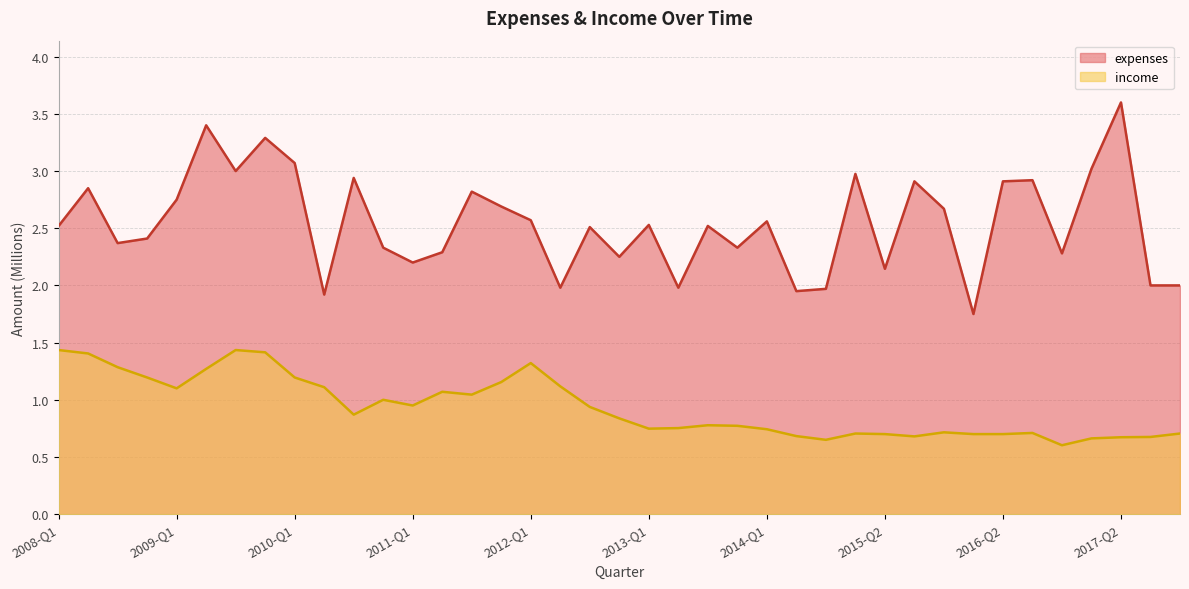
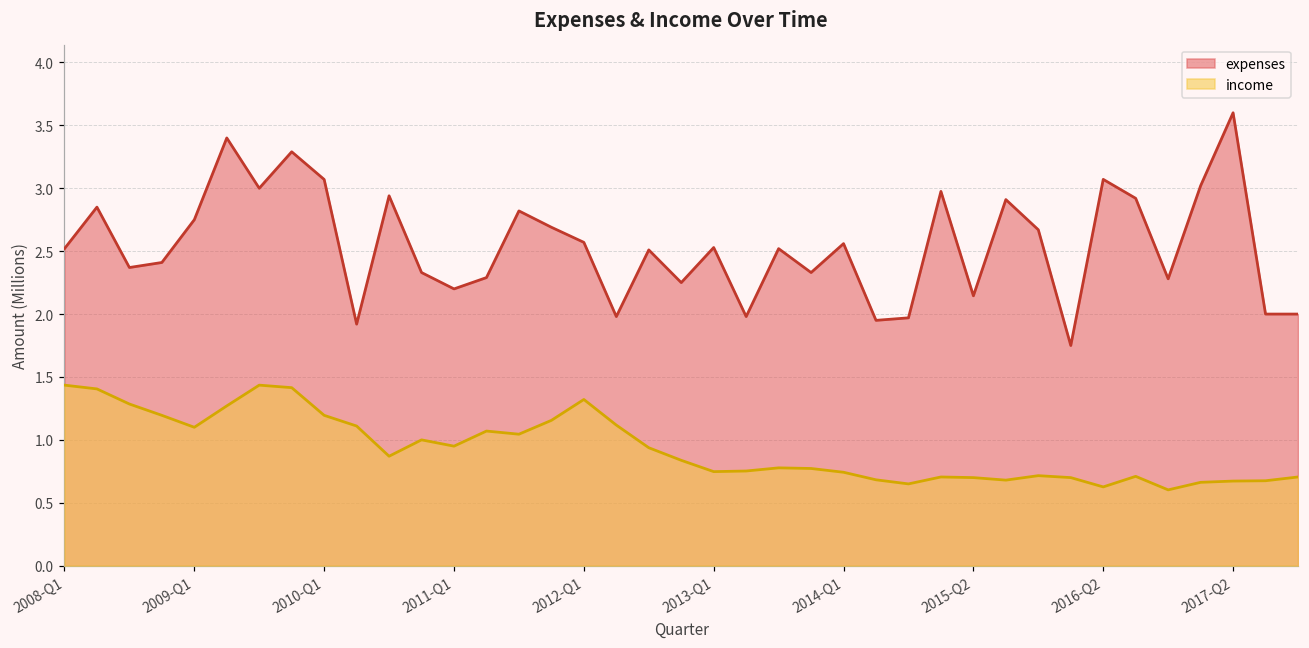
  {
    "expenses": {
      "2008-Q1": 2.52,
      "2009-Q1": 2.75,
      "2010-Q1": 3.07,
      "2011-Q1": 2.20,
      "2012-Q1": 2.57,
      "2013-Q1": 2.53,
      "2014-Q1": 2.56,
      "2015-Q2": 2.15,
-     "2016-Q2": 2.91,
+     "2016-Q2": 3.07,
      "2017-Q2": 3.60
    },
    "income": {
      "2008-Q1": 1.44,
      "2009-Q1": 1.10,
      "2010-Q1": 1.20,
      "2011-Q1": 0.95,
      "2012-Q1": 1.32,
      "2013-Q1": 0.75,
      "2014-Q1": 0.74,
      "2015-Q2": 0.70,
-     "2016-Q2": 0.70,
+     "2016-Q2": 0.63,
      "2017-Q2": 0.67
    }
  }
